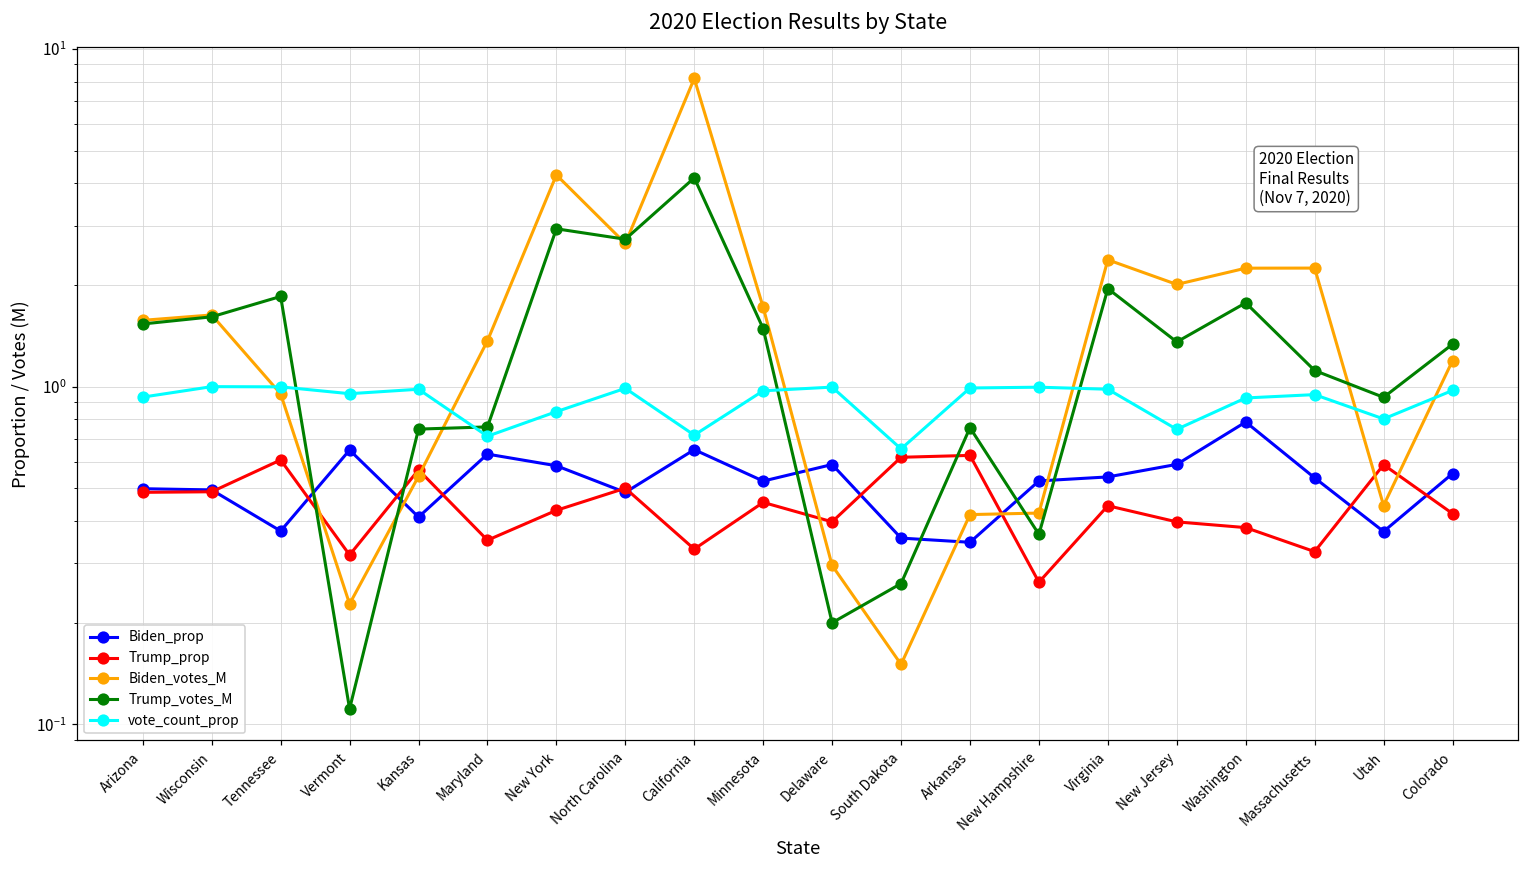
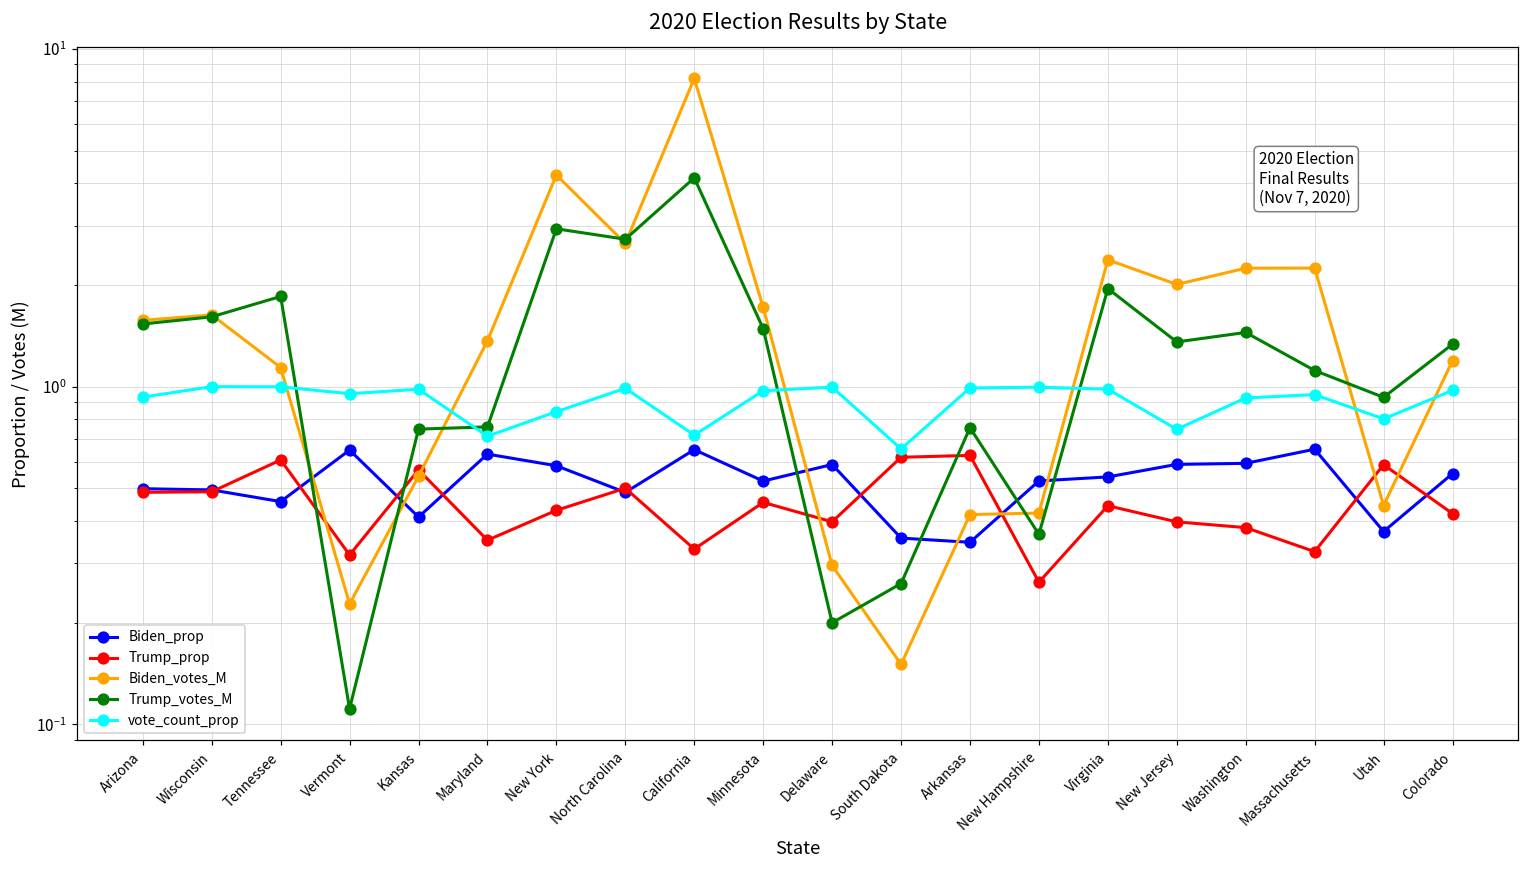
  {
    "Biden_prop": {
      "Arizona": 0.50,
-     "Tennessee": 0.37,
+     "Tennessee": 0.46,
      "Vermont": 0.65,
      "Kansas": 0.41,
      "Maryland": 0.63,
      "New York": 0.58,
      "North Carolina": 0.49,
      "California": 0.65,
      "Minnesota": 0.53,
      "Delaware": 0.59,
      "South Dakota": 0.36,
      "Arkansas": 0.35,
      "New Hampshire": 0.53,
      "Virginia": 0.54,
      "New Jersey": 0.59,
-     "Washington": 0.79,
-     "Massachusetts": 0.54,
+     "Washington": 0.59,
+     "Massachusetts": 0.65,
      "Utah": 0.37,
      "Colorado": 0.55
    },
    "Trump_prop": {
      "Arizona": 0.49,
      "Tennessee": 0.61,
      "Vermont": 0.32,
      "Kansas": 0.57,
      "Maryland": 0.35,
      "New York": 0.43,
      "North Carolina": 0.50,
      "California": 0.33,
      "Minnesota": 0.45,
      "Delaware": 0.40,
      "South Dakota": 0.62,
      "Arkansas": 0.63,
      "New Hampshire": 0.26,
      "Virginia": 0.44,
      "New Jersey": 0.40,
      "Washington": 0.38,
      "Massachusetts": 0.32,
      "Utah": 0.59,
      "Colorado": 0.42
    },
    "Biden_votes_M": {
      "Arizona": 1.6,
-     "Tennessee": 0.95,
+     "Tennessee": 1.14,
      "Vermont": 0.23,
      "Kansas": 0.54,
      "Maryland": 1.4,
      "New York": 4.2,
      "North Carolina": 2.7,
      "California": 8.2,
      "Minnesota": 1.7,
      "Delaware": 0.30,
      "South Dakota": 0.15,
      "Arkansas": 0.42,
      "New Hampshire": 0.42,
      "Virginia": 2.4,
      "New Jersey": 2.0,
      "Washington": 2.2,
      "Massachusetts": 2.2,
      "Utah": 0.44,
      "Colorado": 1.19
    },
    "Trump_votes_M": {
      "Arizona": 1.5,
      "Tennessee": 1.8,
      "Vermont": 0.111,
      "Kansas": 0.75,
      "Maryland": 0.76,
      "New York": 2.9,
      "North Carolina": 2.7,
      "California": 4.2,
      "Minnesota": 1.5,
      "Delaware": 0.2,
      "South Dakota": 0.26,
      "Arkansas": 0.76,
      "New Hampshire": 0.37,
      "Virginia": 2.0,
      "New Jersey": 1.4,
-     "Washington": 1.8,
+     "Washington": 1.4,
      "Massachusetts": 1.1,
      "Utah": 0.93,
      "Colorado": 1.3
    },
    "vote_count_prop": {
      "Arizona": 0.93,
      "Wisconsin": 1.00,
      "Tennessee": 1.00,
      "Vermont": 0.95,
      "Kansas": 0.98,
      "Maryland": 0.71,
      "New York": 0.84,
      "North Carolina": 0.99,
      "California": 0.72,
      "Minnesota": 0.97,
      "Delaware": 1.00,
      "South Dakota": 0.65,
      "Arkansas": 0.99,
      "New Hampshire": 1.00,
      "Virginia": 0.98,
      "New Jersey": 0.75,
      "Washington": 0.93,
      "Massachusetts": 0.95,
      "Utah": 0.80,
      "Colorado": 0.97
    }
  }
